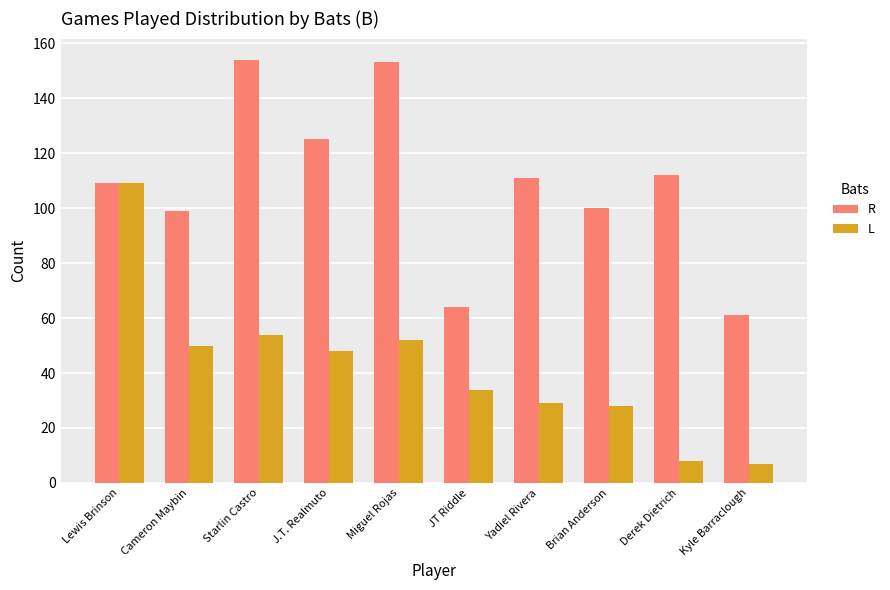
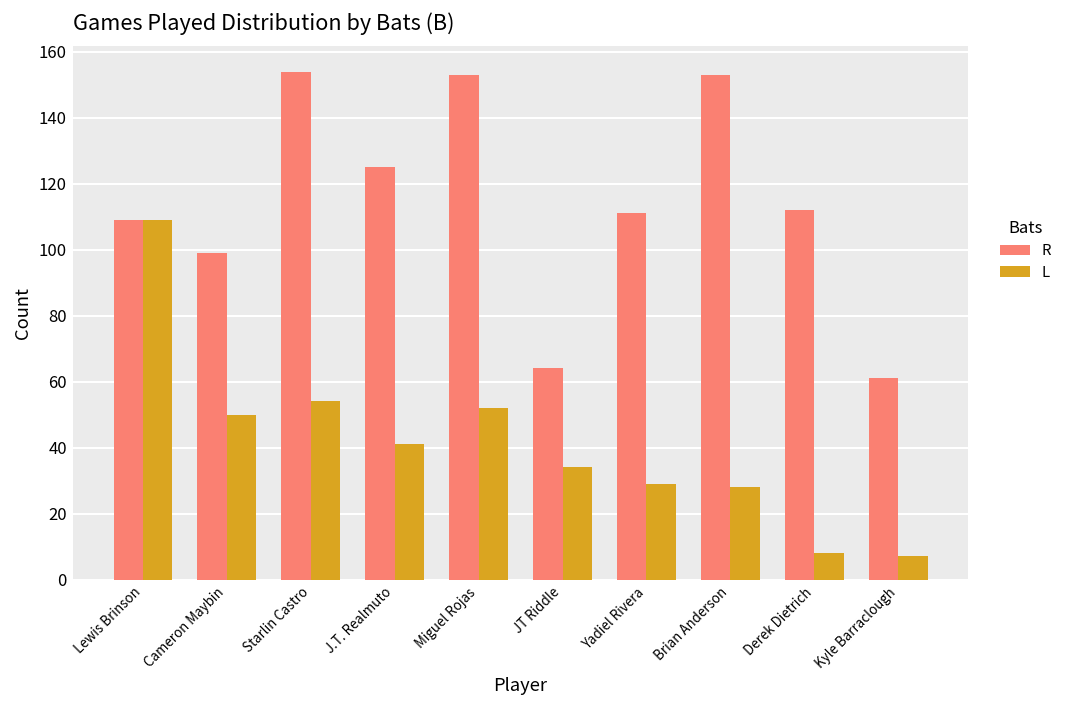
  {
    "R": {
      "Lewis Brinson": 109,
      "Cameron Maybin": 99,
      "Starlin Castro": 154,
      "J.T. Realmuto": 125,
      "Miguel Rojas": 153,
      "JT Riddle": 64,
      "Yadiel Rivera": 111,
-     "Brian Anderson": 100,
+     "Brian Anderson": 153,
      "Derek Dietrich": 112,
      "Kyle Barraclough": 61
    },
    "L": {
      "Lewis Brinson": 109,
      "Cameron Maybin": 50,
      "Starlin Castro": 54,
-     "J.T. Realmuto": 48,
+     "J.T. Realmuto": 41,
      "Miguel Rojas": 52,
      "JT Riddle": 34,
      "Yadiel Rivera": 29,
      "Brian Anderson": 28,
      "Derek Dietrich": 8,
      "Kyle Barraclough": 7
    }
  }
